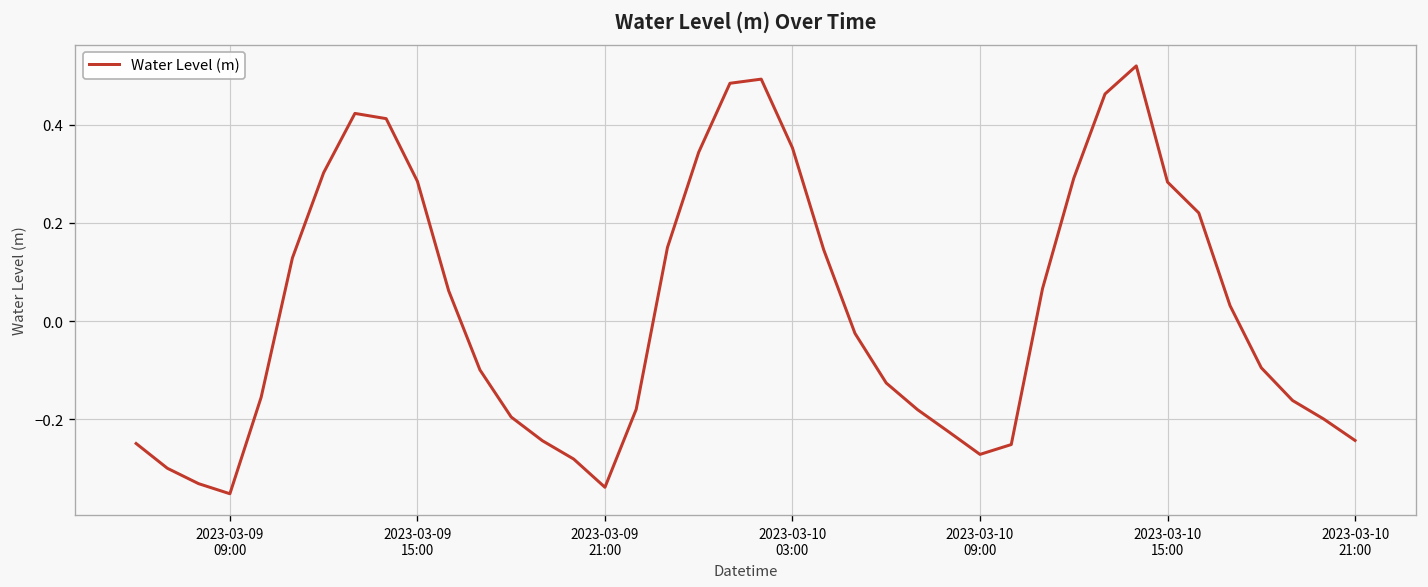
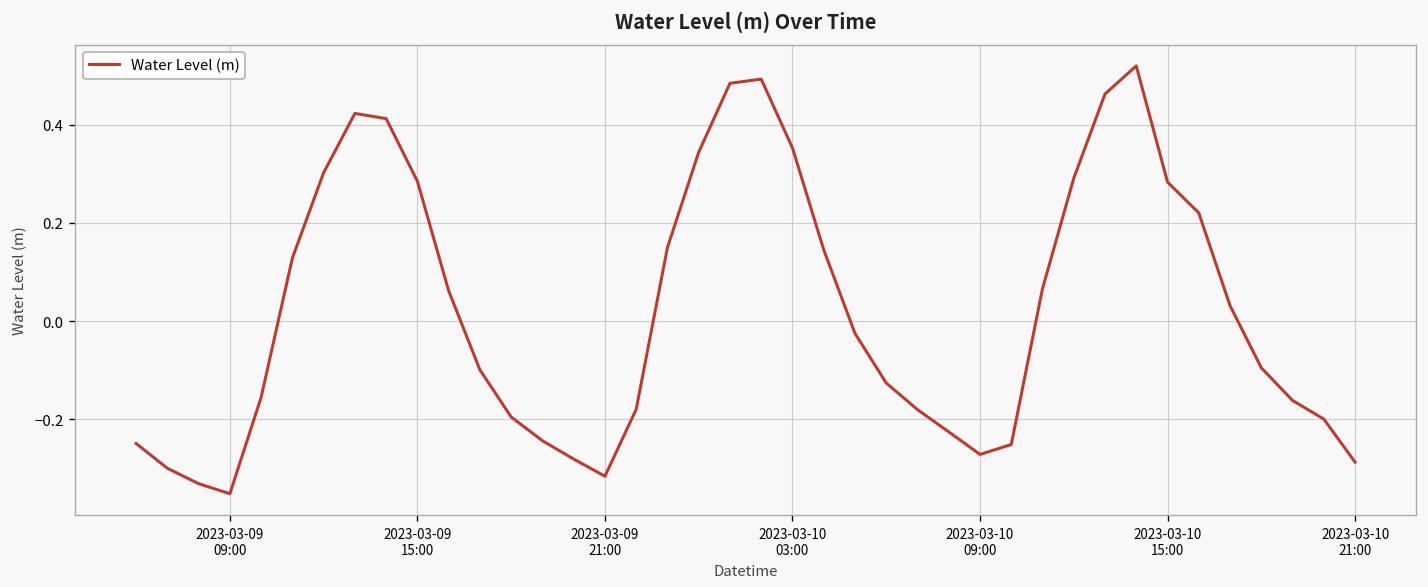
  {
    "2023-03-09 09:00": -0.35,
    "2023-03-09 15:00": 0.28,
-   "2023-03-09 21:00": -0.34,
+   "2023-03-09 21:00": -0.32,
    "2023-03-10 03:00": 0.35,
    "2023-03-10 09:00": -0.27,
    "2023-03-10 15:00": 0.28,
-   "2023-03-10 21:00": -0.24
+   "2023-03-10 21:00": -0.29
  }
